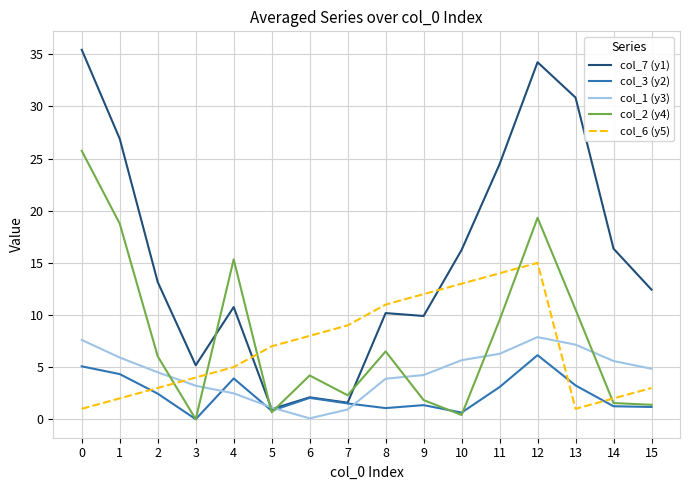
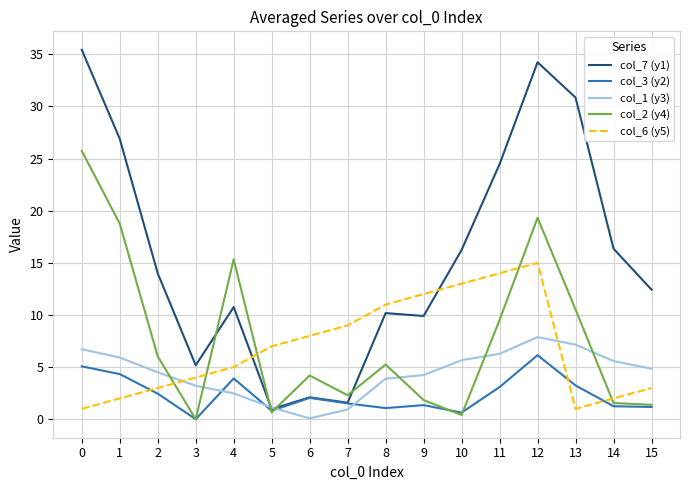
  {
    "col_7 (y1)": {
      "0": 35.4,
      "1": 26.9,
-     "2": 13.2,
+     "2": 14.0,
      "3": 5.2,
      "4": 10.8,
      "8": 10.2,
      "9": 9.9,
      "10": 16.2,
      "11": 24.5,
      "12": 34.2,
      "13": 30.9,
      "14": 16.4,
      "15": 12.4
    },
    "col_3 (y2)": {
      "0": 5.1,
      "1": 4.3,
      "2": 2.5,
      "4": 3.9,
      "8": 1.1,
      "9": 1.4,
      "11": 3.1,
      "12": 6.1,
      "13": 3.2,
      "14": 1.2
    },
    "col_1 (y3)": {
-     "0": 7.6,
+     "0": 6.7,
      "1": 5.9,
      "2": 4.5,
      "3": 3.2,
      "4": 2.5,
      "6": 0.1,
      "7": 0.9,
      "8": 3.9,
      "9": 4.2,
      "10": 5.7,
      "11": 6.3,
      "12": 7.9,
      "13": 7.2,
      "14": 5.6,
      "15": 4.8
    },
    "col_2 (y4)": {
      "0": 25.7,
      "1": 18.8,
      "2": 6.0,
      "4": 15.3,
      "6": 4.2,
      "7": 2.3,
-     "8": 6.5,
+     "8": 5.2,
      "9": 1.8,
      "11": 9.5,
      "12": 19.3,
      "13": 10.5,
      "14": 1.6
    },
    "col_6 (y5)": {
      "0": 1.0,
      "1": 2.0,
      "2": 3.0,
      "3": 4.0,
      "4": 5.0,
      "5": 7.0,
      "6": 8.0,
      "7": 9.0,
      "8": 11.0,
      "9": 12.0,
      "10": 13.0,
      "11": 14.0,
      "12": 15.0,
      "13": 1.0,
      "14": 2.0,
      "15": 3.0
    }
  }
